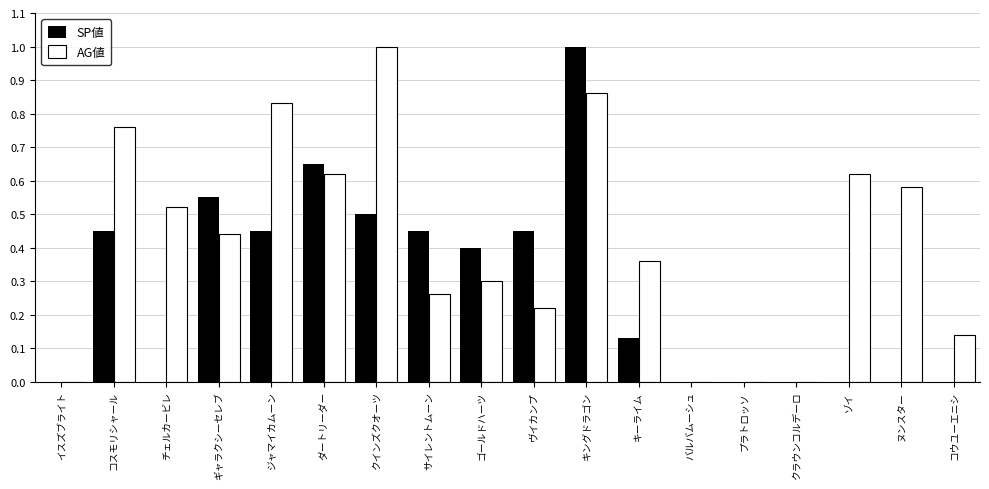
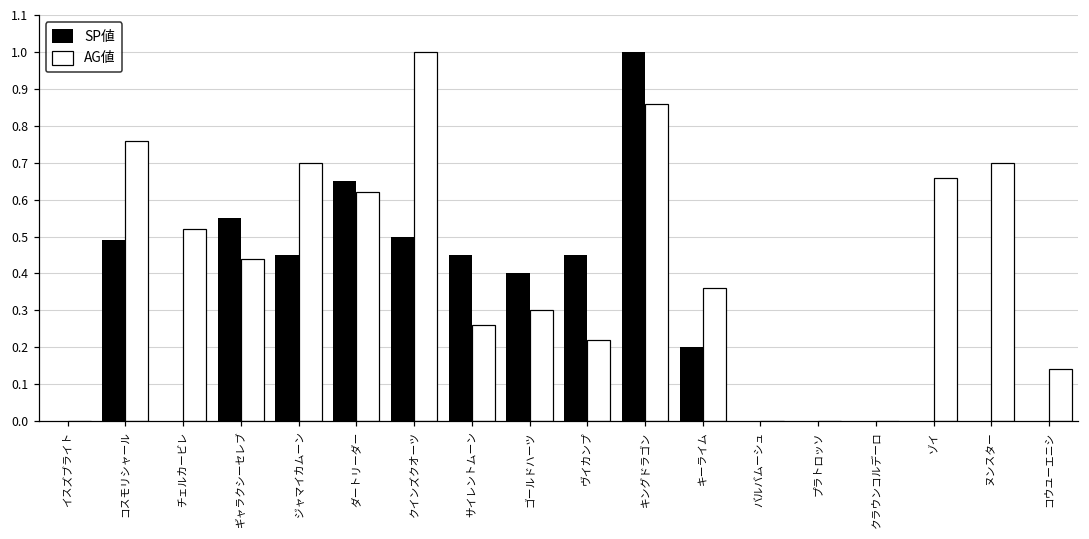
  {
    "SP値": {
      "イスズブライト": 0.00,
-     "コスモリシャール": 0.45,
+     "コスモリシャール": 0.49,
      "チェルカービレ": 0.00,
      "ギャラクシーセレブ": 0.55,
      "ジャマイカムーン": 0.45,
      "ダートリーダー": 0.65,
      "クインズクオーツ": 0.50,
      "サイレントムーン": 0.45,
      "ゴールドハーツ": 0.40,
      "ヴイカンプ": 0.45,
      "キングドラゴン": 1.00,
-     "キーライム": 0.13,
+     "キーライム": 0.20,
      "バルバムーシュ": 0.00,
      "プラトロッソ": 0.00,
      "クラウンコルデーロ": 0.00,
      "ゾイ": 0.00,
      "ヌンスター": 0.00,
      "コウユーエニシ": 0.00
    },
    "AG値": {
      "イスズブライト": 0.00,
      "コスモリシャール": 0.76,
      "チェルカービレ": 0.52,
      "ギャラクシーセレブ": 0.44,
-     "ジャマイカムーン": 0.83,
+     "ジャマイカムーン": 0.70,
      "ダートリーダー": 0.62,
      "クインズクオーツ": 1.00,
      "サイレントムーン": 0.26,
      "ゴールドハーツ": 0.30,
      "ヴイカンプ": 0.22,
      "キングドラゴン": 0.86,
      "キーライム": 0.36,
      "バルバムーシュ": 0.00,
      "プラトロッソ": 0.00,
      "クラウンコルデーロ": 0.00,
-     "ゾイ": 0.62,
-     "ヌンスター": 0.58,
+     "ゾイ": 0.66,
+     "ヌンスター": 0.70,
      "コウユーエニシ": 0.14
    }
  }
